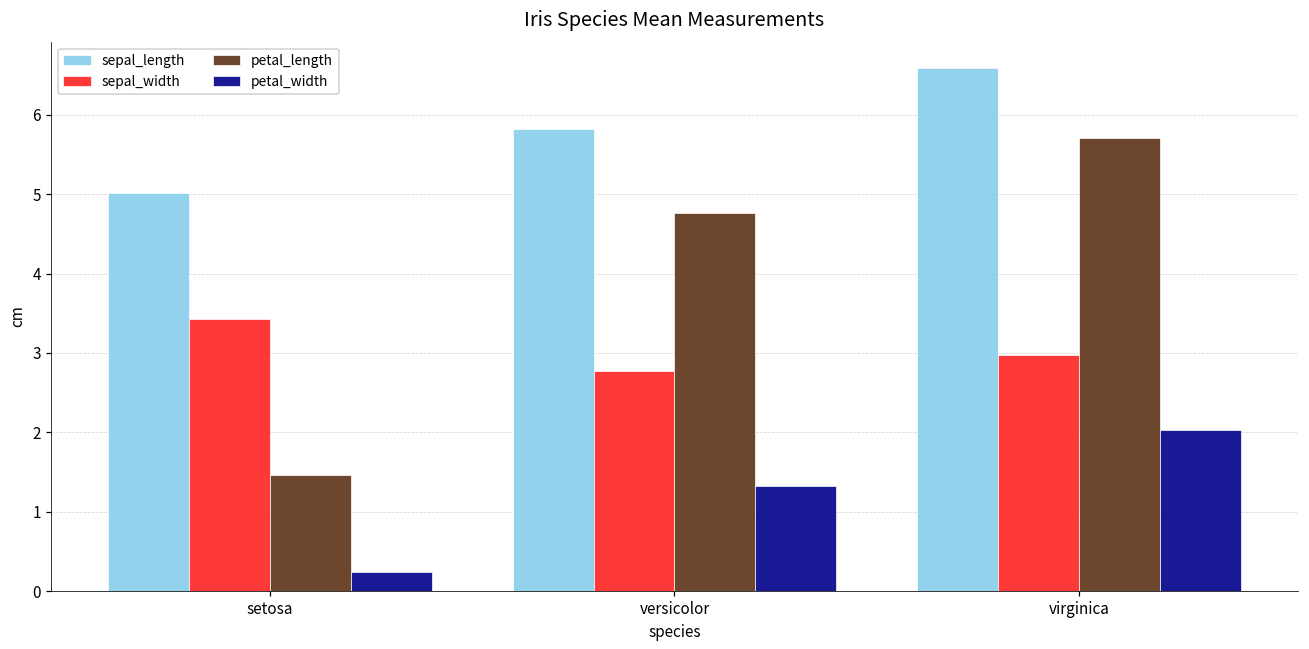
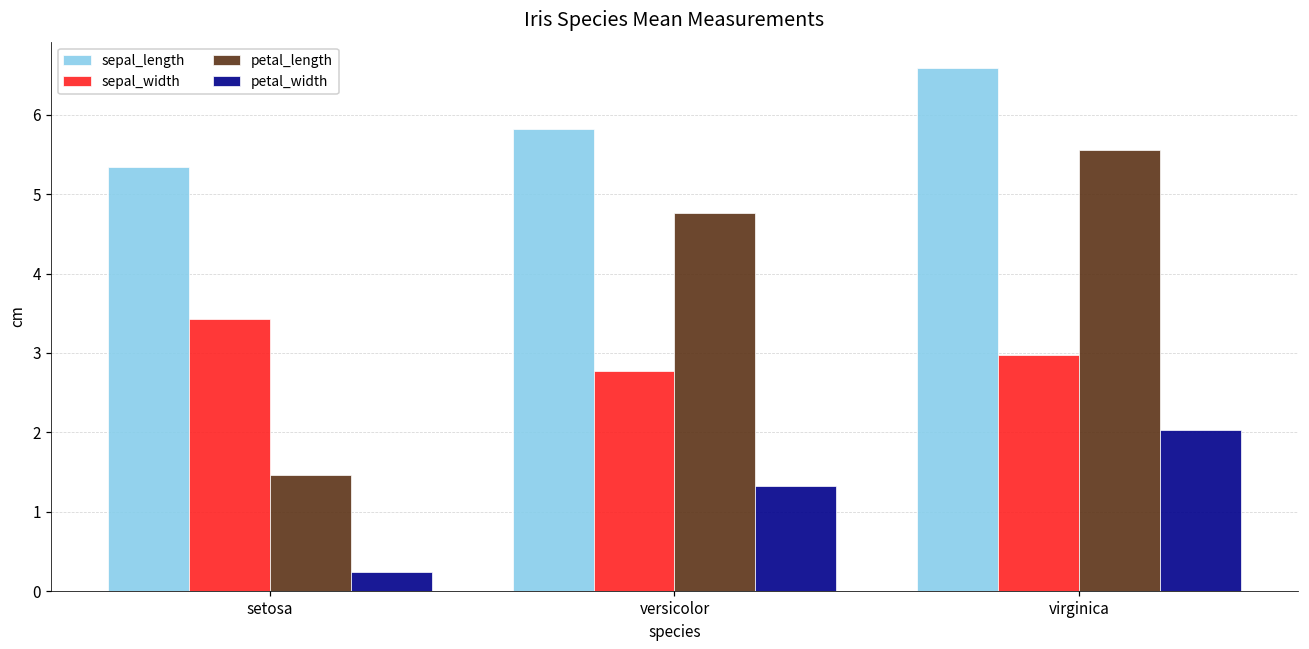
  {
    "sepal_length": {
-     "setosa": 5.0,
+     "setosa": 5.3,
      "versicolor": 5.8,
      "virginica": 6.6
    },
    "sepal_width": {
      "setosa": 3.4,
      "versicolor": 2.8,
      "virginica": 3.0
    },
    "petal_length": {
      "setosa": 1.5,
      "versicolor": 4.8,
-     "virginica": 5.7
+     "virginica": 5.6
    },
    "petal_width": {
      "setosa": 0.2,
      "versicolor": 1.3,
      "virginica": 2.0
    }
  }
